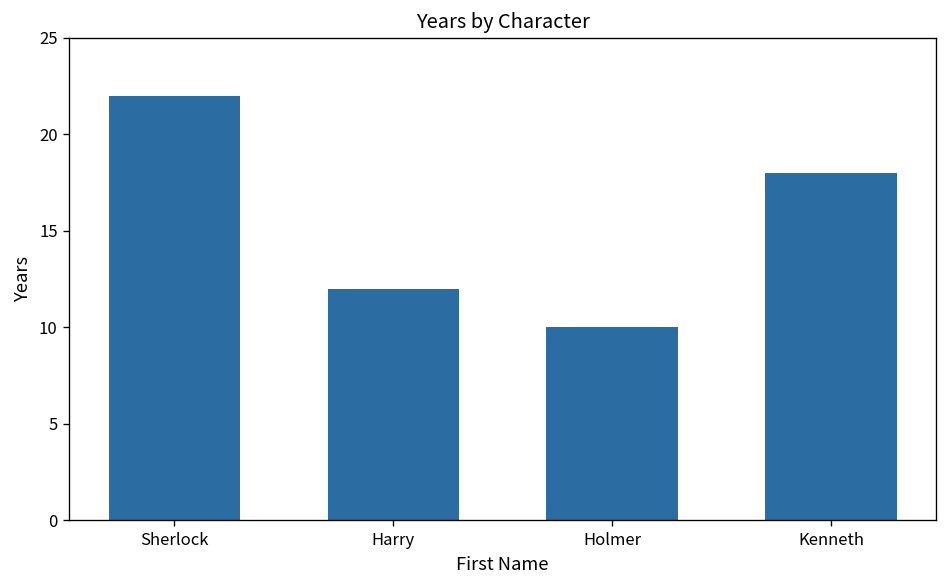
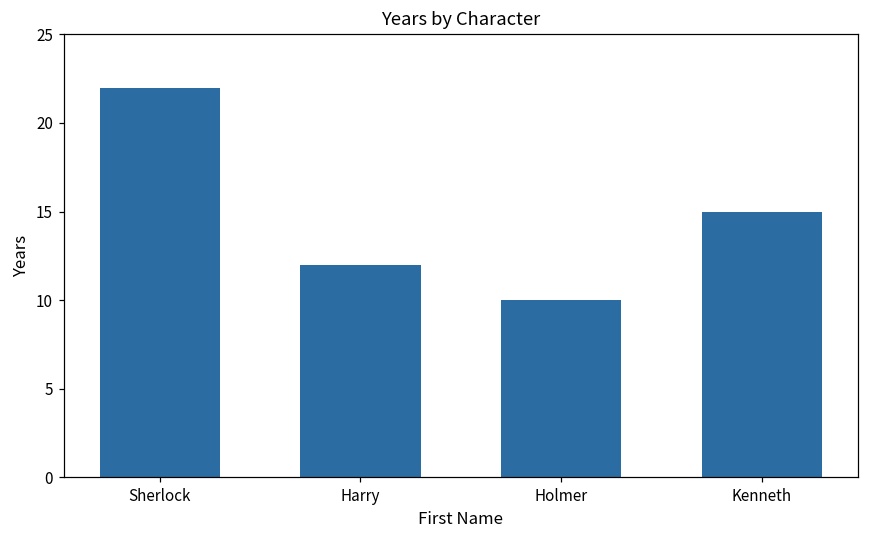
  {
    "Sherlock": 22,
    "Harry": 12,
    "Holmer": 10,
-   "Kenneth": 18
+   "Kenneth": 15
  }
